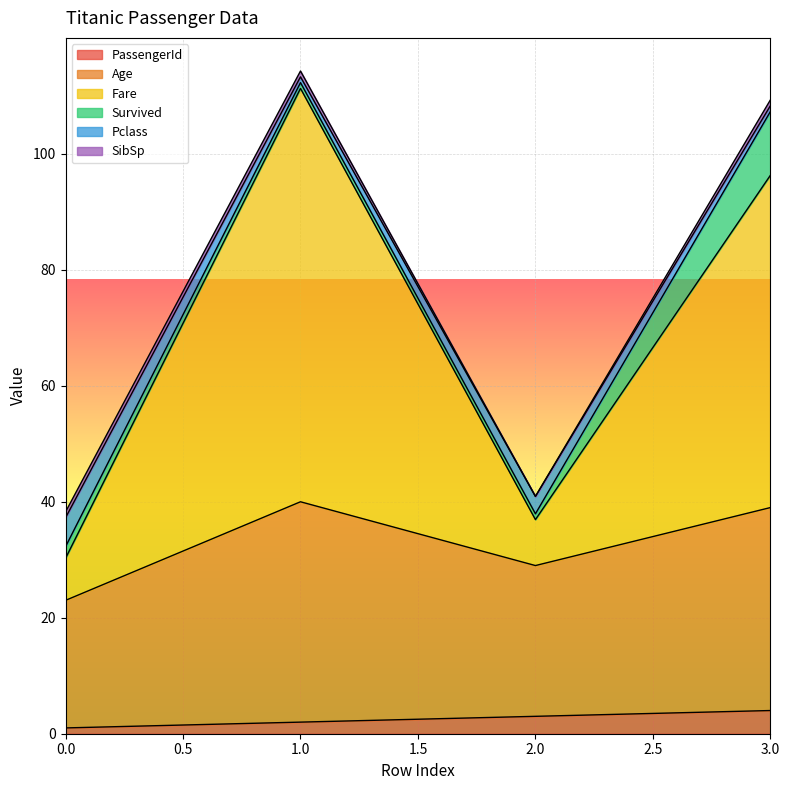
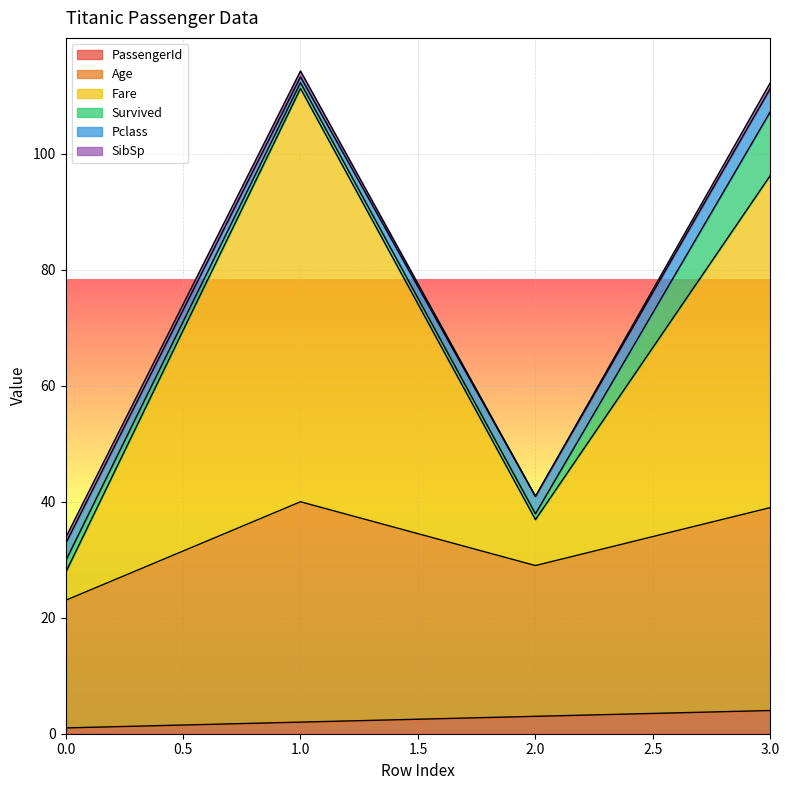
  {
    "Fare": {
-     "0.0": 7,
+     "0.0": 5,
      "1.0": 71,
      "2.0": 8,
      "3.0": 57
    },
    "Survived": {
      "0.0": 2,
      "1.0": 1,
      "2.0": 1,
      "3.0": 11
    },
    "Pclass": {
-     "0.0": 5,
+     "0.0": 3,
      "1.0": 1,
-     "3.0": 1
+     "3.0": 4
    },
    "SibSp": {
      "0.0": 1,
      "1.0": 1,
      "3.0": 1
    }
  }
